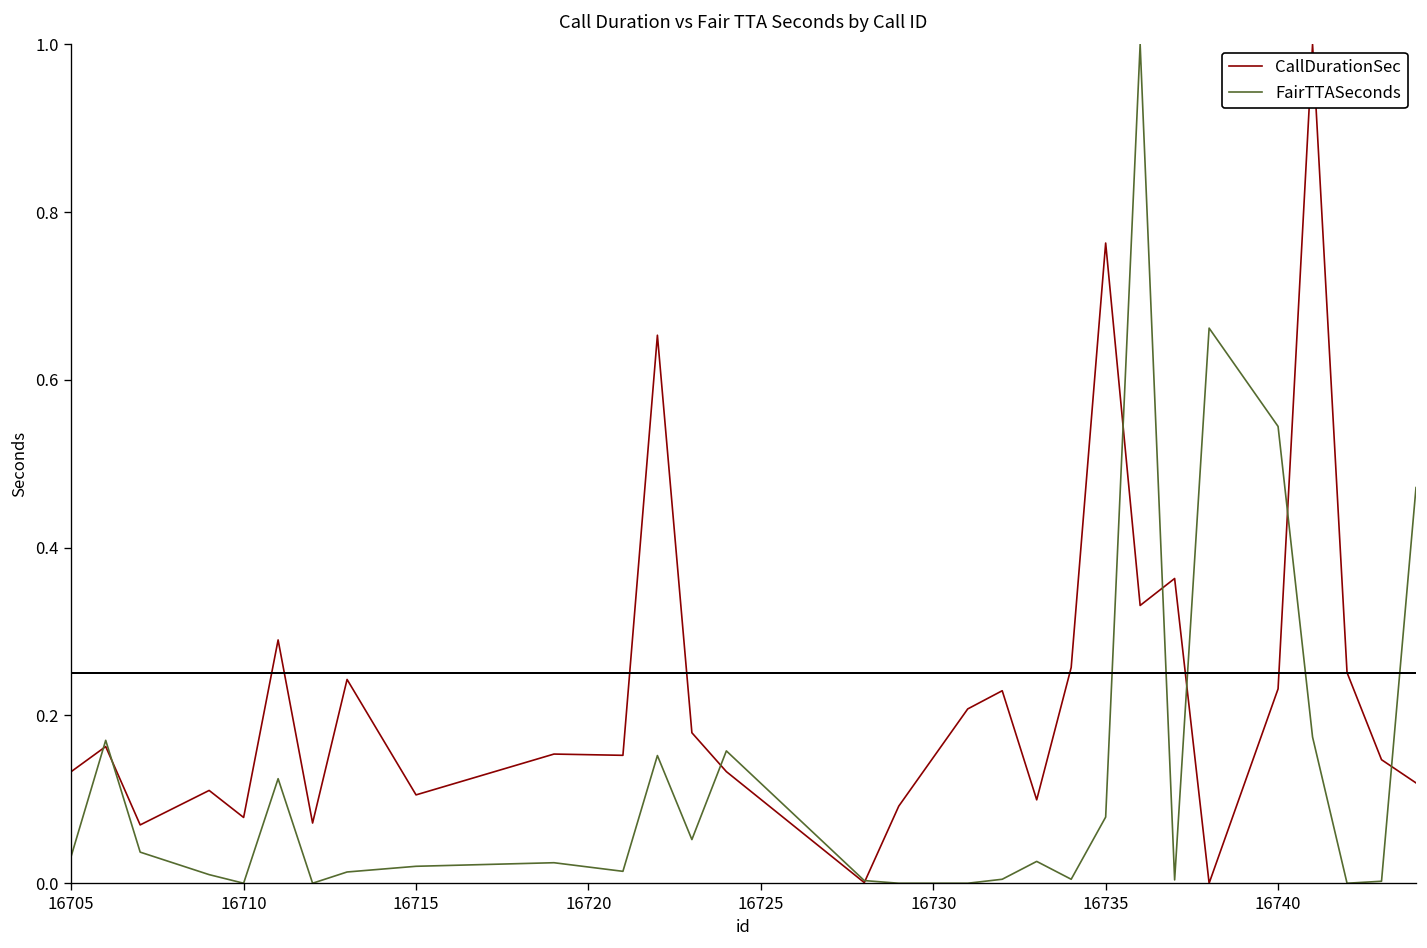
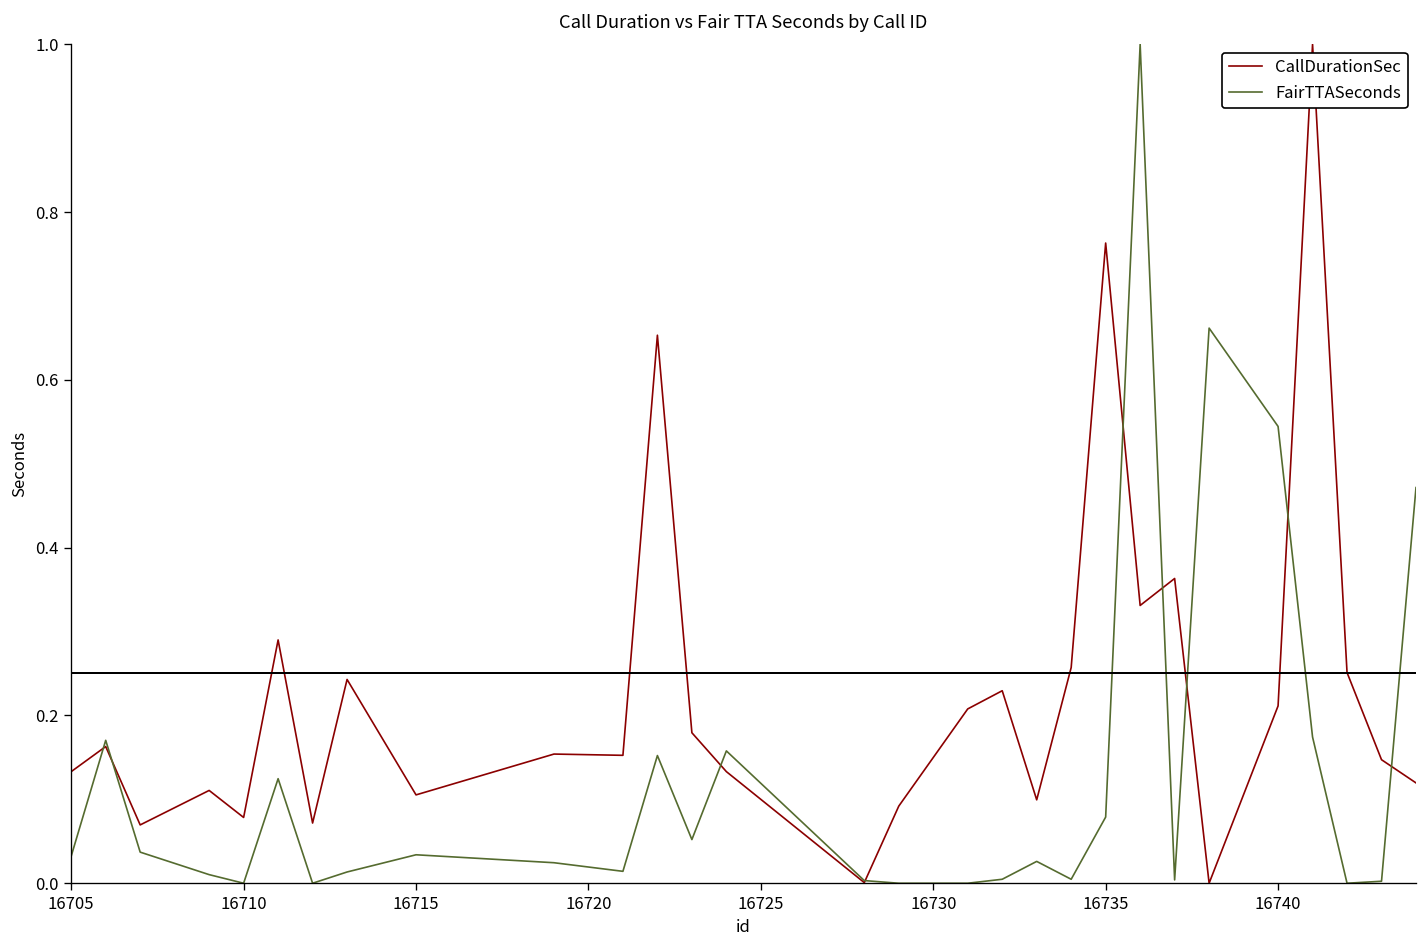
  {
    "CallDurationSec": {
      "16705": 0.13,
      "16710": 0.08,
      "16715": 0.11,
      "16735": 0.76,
-     "16740": 0.23
+     "16740": 0.21
    },
    "FairTTASeconds": {
      "16705": 0.03,
      "16710": 0.00,
-     "16715": 0.02,
+     "16715": 0.03,
      "16735": 0.08,
      "16740": 0.54
    }
  }
